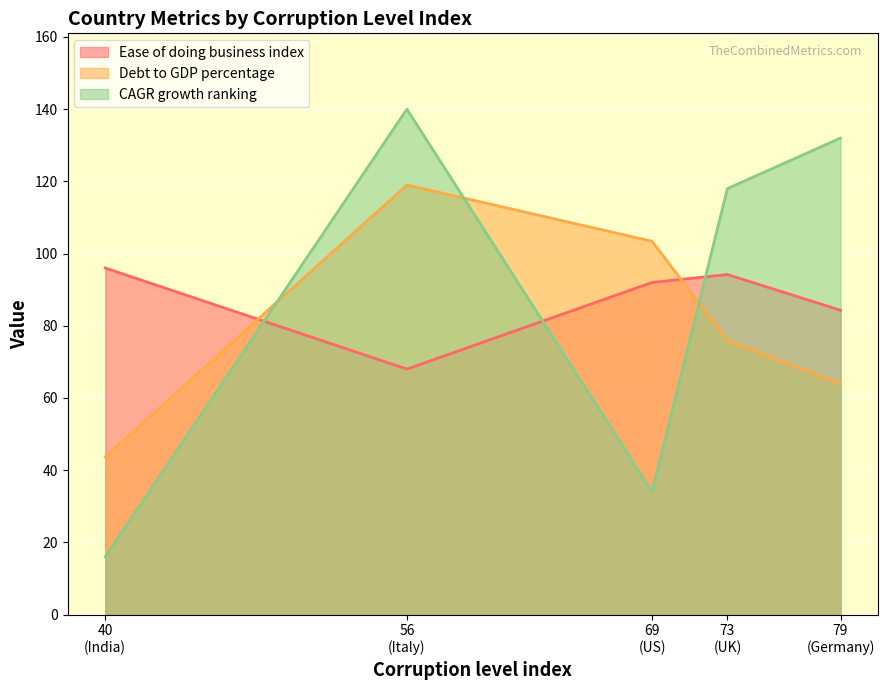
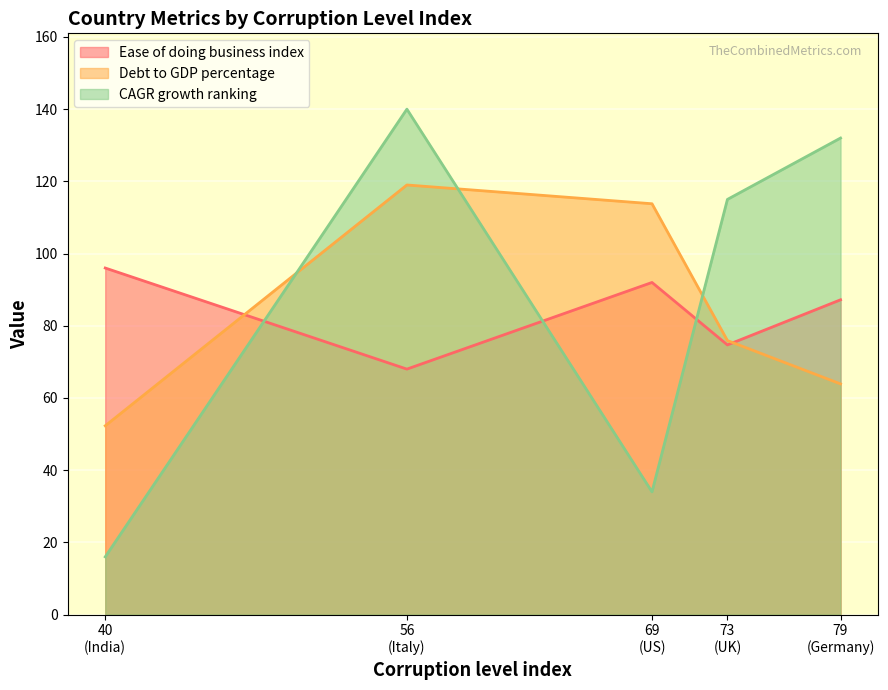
  {
    "Ease of doing business index": {
      "40 (India)": 96,
      "56 (Italy)": 68,
      "69 (US)": 92,
-     "73 (UK)": 94,
-     "79 (Germany)": 84
+     "73 (UK)": 75,
+     "79 (Germany)": 87
    },
    "Debt to GDP percentage": {
-     "40 (India)": 44,
+     "40 (India)": 52,
      "56 (Italy)": 119,
-     "69 (US)": 103,
+     "69 (US)": 114,
      "73 (UK)": 76,
      "79 (Germany)": 64
    },
    "CAGR growth ranking": {
      "40 (India)": 16,
      "56 (Italy)": 140,
      "69 (US)": 34,
-     "73 (UK)": 118,
+     "73 (UK)": 115,
      "79 (Germany)": 132
    }
  }
